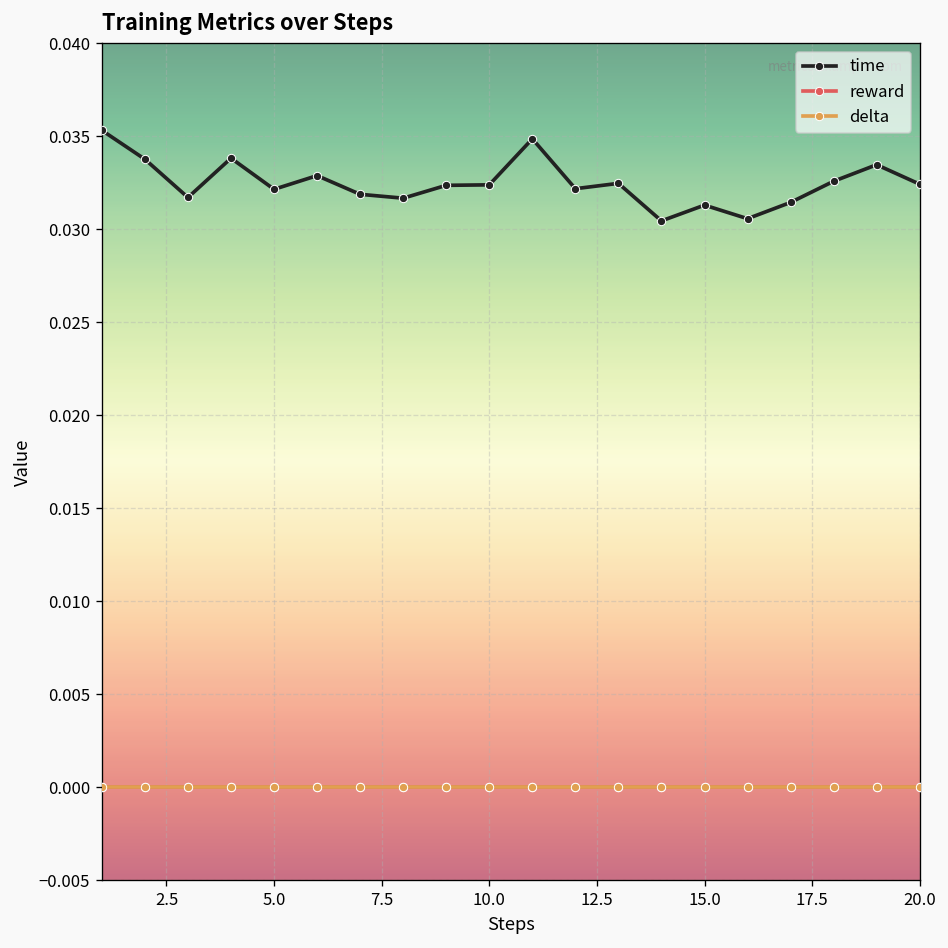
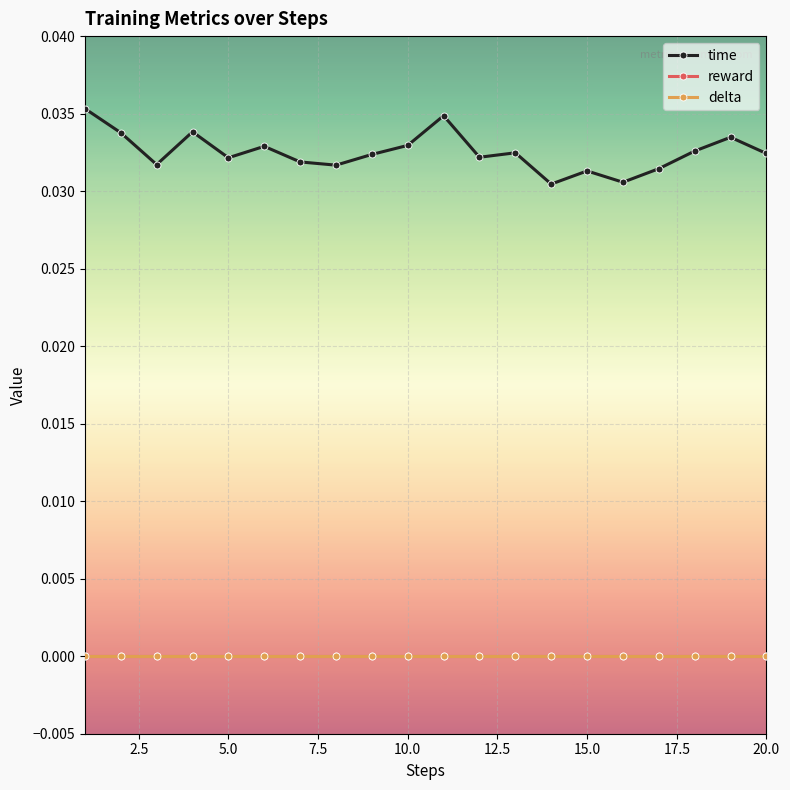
  {
    "time": {
      "5.0": 0.0322,
-     "10.0": 0.0324,
+     "10.0": 0.0330,
      "15.0": 0.0313,
      "20.0": 0.0324
    },
    "delta": {
      "5.0": 0.0000,
      "10.0": 0.0000,
      "15.0": 0.0000,
      "20.0": 0.0000
    }
  }
